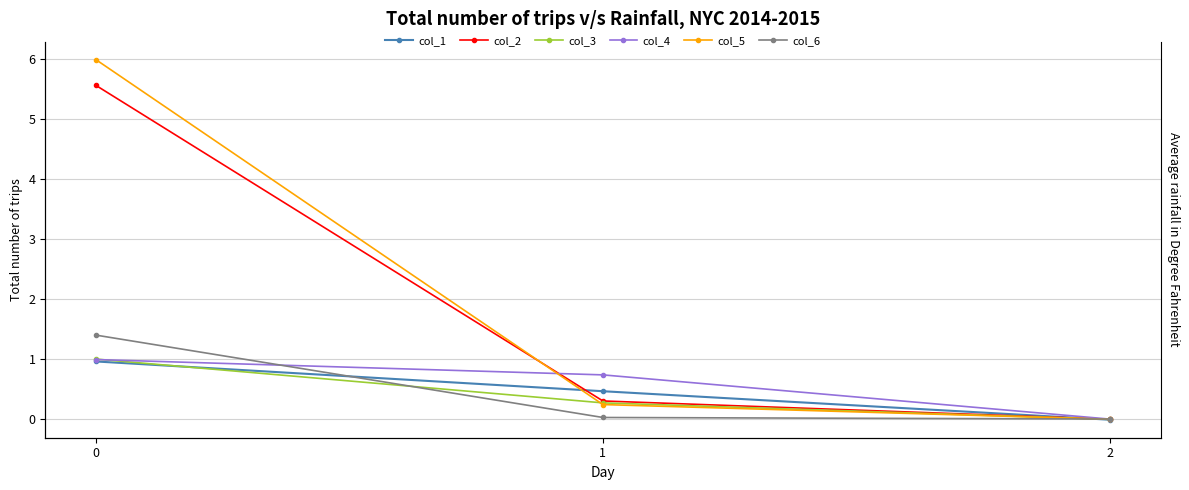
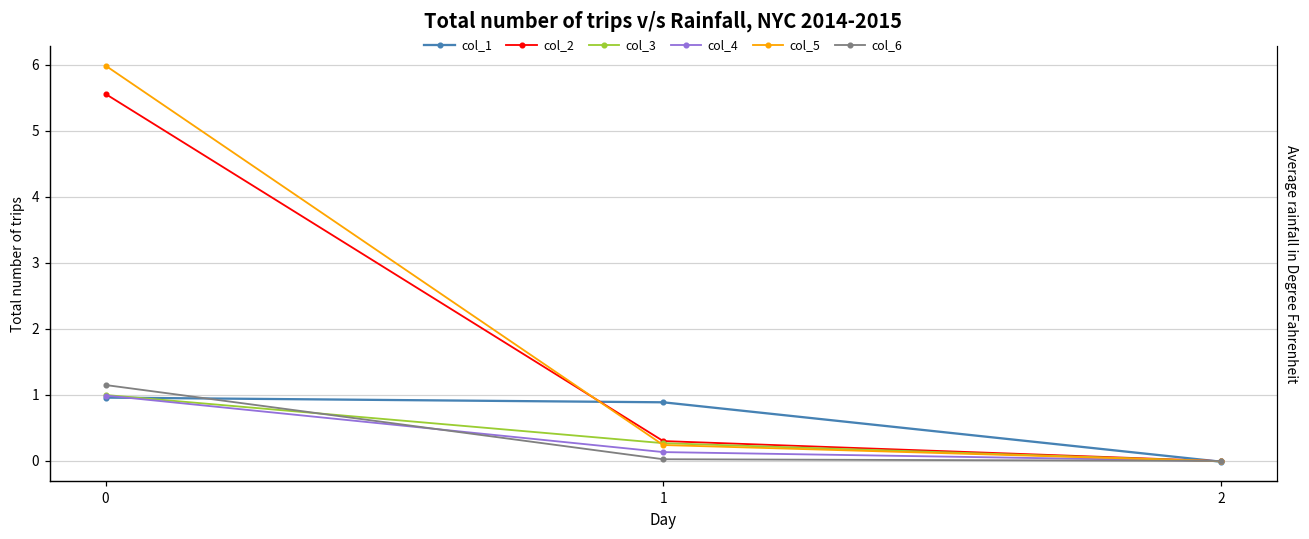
  {
    "col_1": {
-     "1": 0.5
+     "1": 0.9
    },
    "col_2": {
      "0": 5.6
    },
    "col_4": {
-     "1": 0.7
+     "1": 0.1
    },
    "col_5": {
      "0": 6.0
    },
    "col_6": {
-     "0": 1.4,
+     "0": 1.1,
      "1": 0.0
    }
  }
